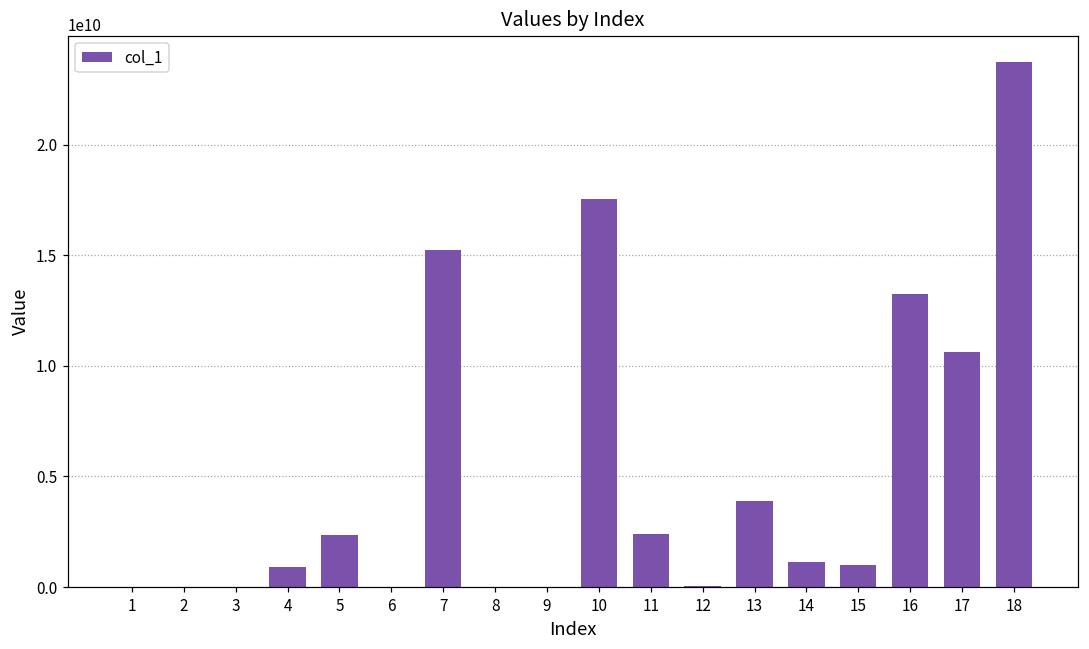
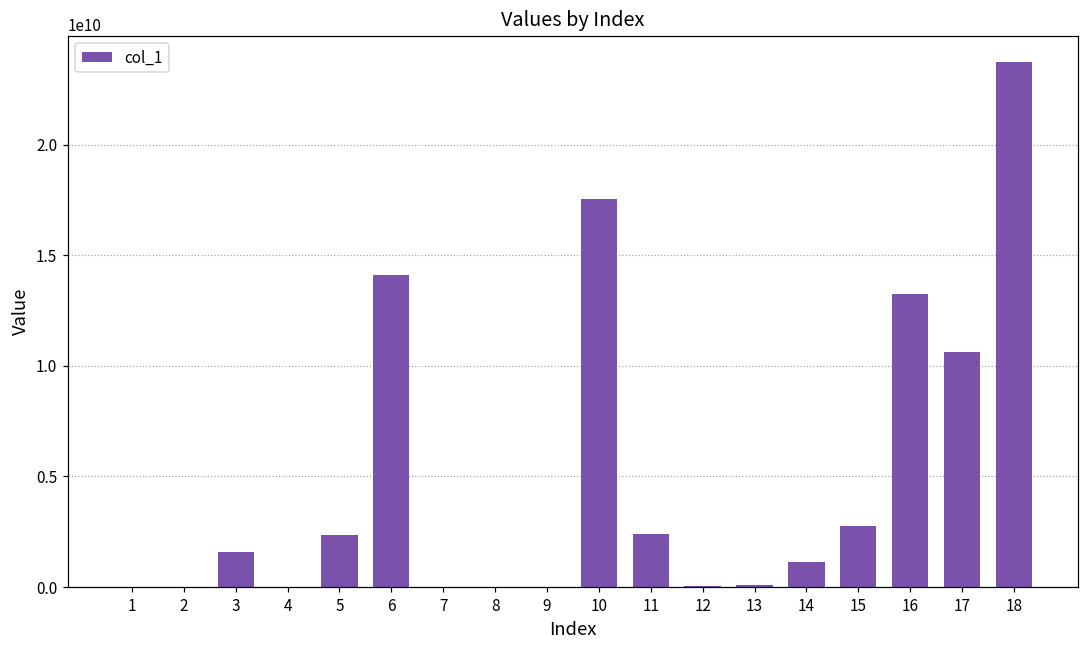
  {
-   "3": 0,
-   "4": 900000000,
+   "3": 1600000000,
+   "4": 0,
    "5": 2300000000,
-   "6": 0,
-   "7": 15200000000,
+   "6": 14100000000,
+   "7": 0,
    "10": 17600000000,
    "11": 2400000000,
-   "13": 3900000000,
+   "13": 100000000,
    "14": 1100000000,
-   "15": 1000000000,
+   "15": 2800000000,
    "16": 13200000000,
    "17": 10600000000,
    "18": 23700000000
  }
